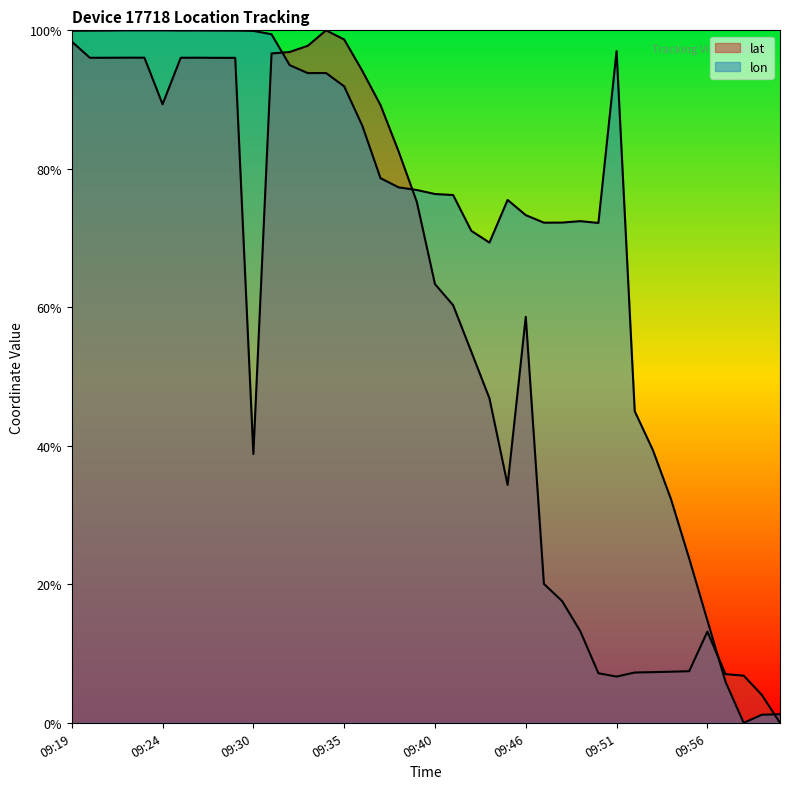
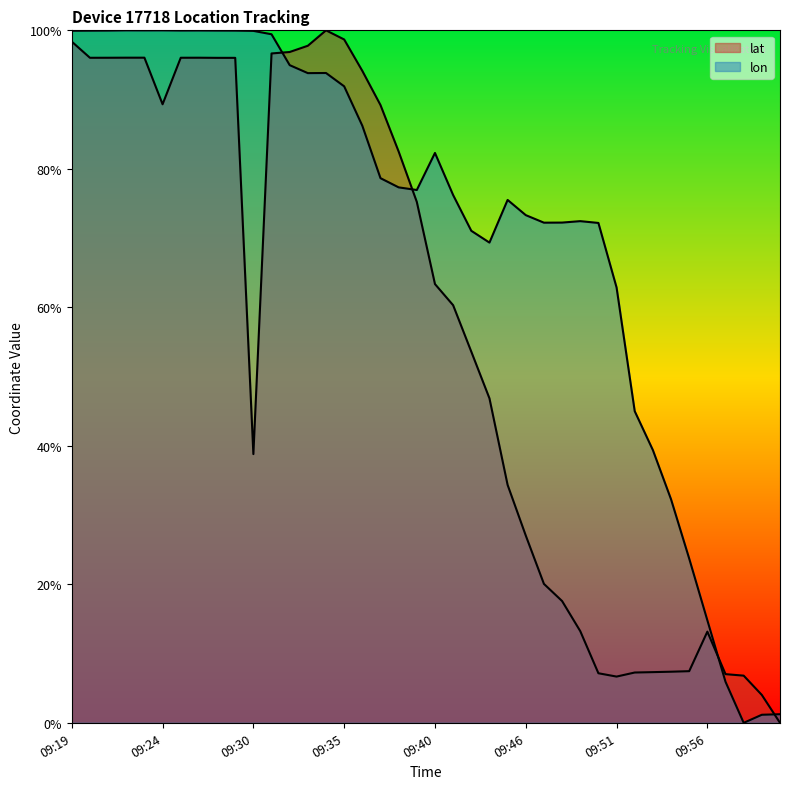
  {
    "lat": {
      "09:19": "98%",
      "09:24": "89%",
      "09:30": "39%",
      "09:35": "99%",
      "09:40": "63%",
-     "09:46": "59%",
+     "09:46": "27%",
      "09:51": "7%",
      "09:56": "13%"
    },
    "lon": {
      "09:19": "100%",
      "09:24": "100%",
      "09:30": "100%",
      "09:35": "92%",
-     "09:40": "76%",
+     "09:40": "82%",
      "09:46": "73%",
-     "09:51": "97%",
+     "09:51": "63%",
      "09:56": "15%"
    }
  }
